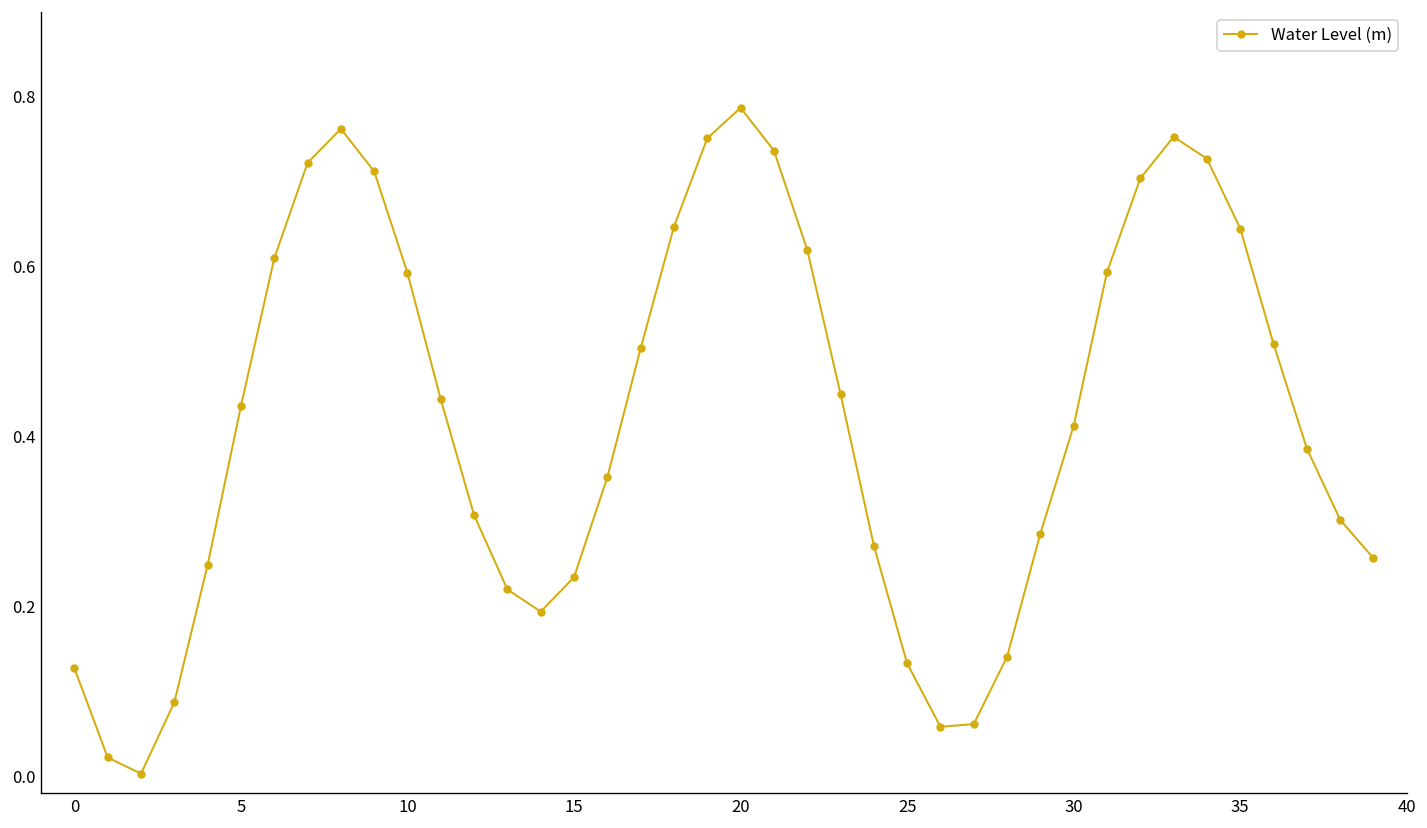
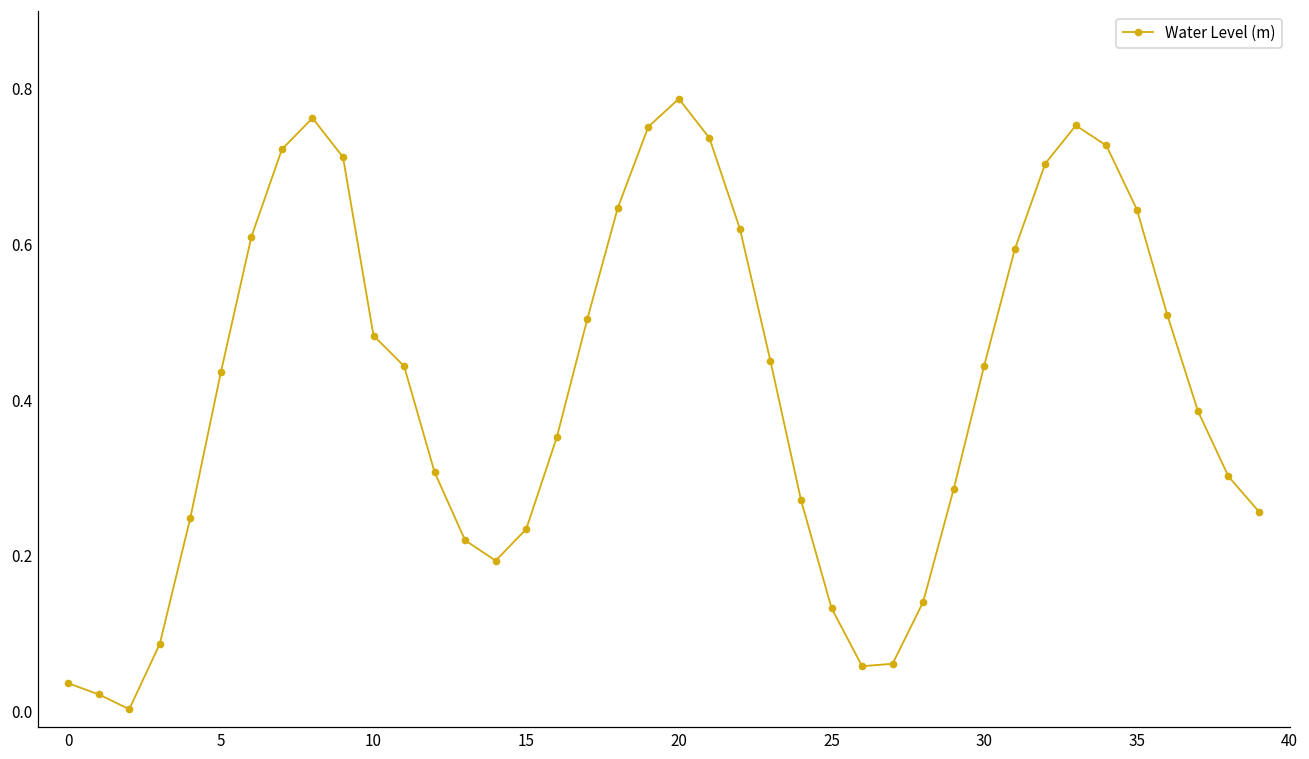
  {
-   "0": 0.13,
+   "0": 0.04,
    "5": 0.44,
-   "10": 0.59,
+   "10": 0.48,
    "15": 0.23,
    "20": 0.79,
    "25": 0.13,
-   "30": 0.41,
+   "30": 0.44,
    "35": 0.65
  }
